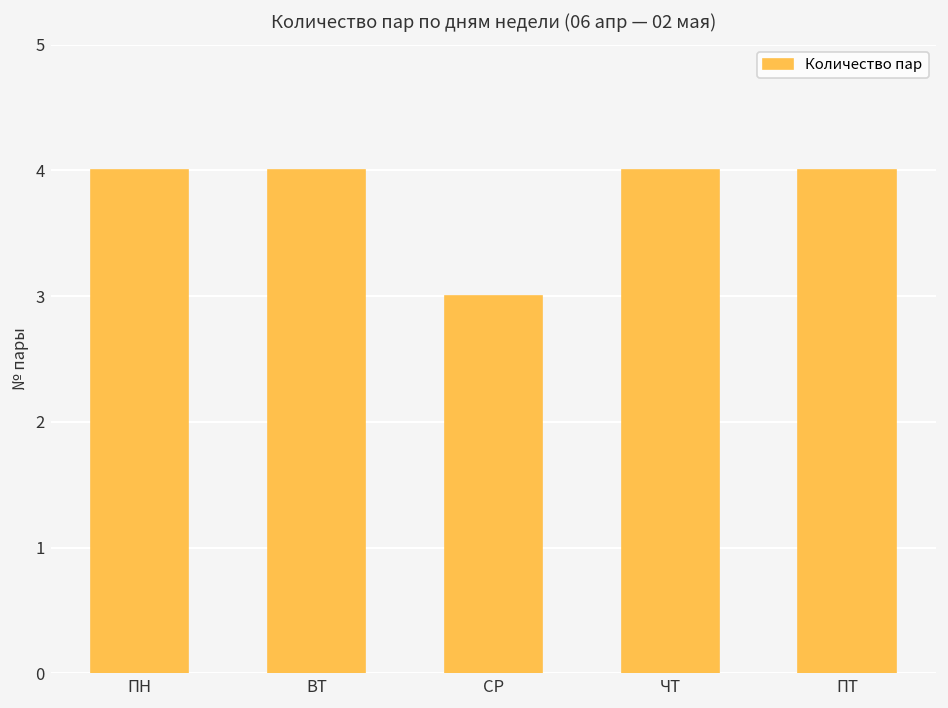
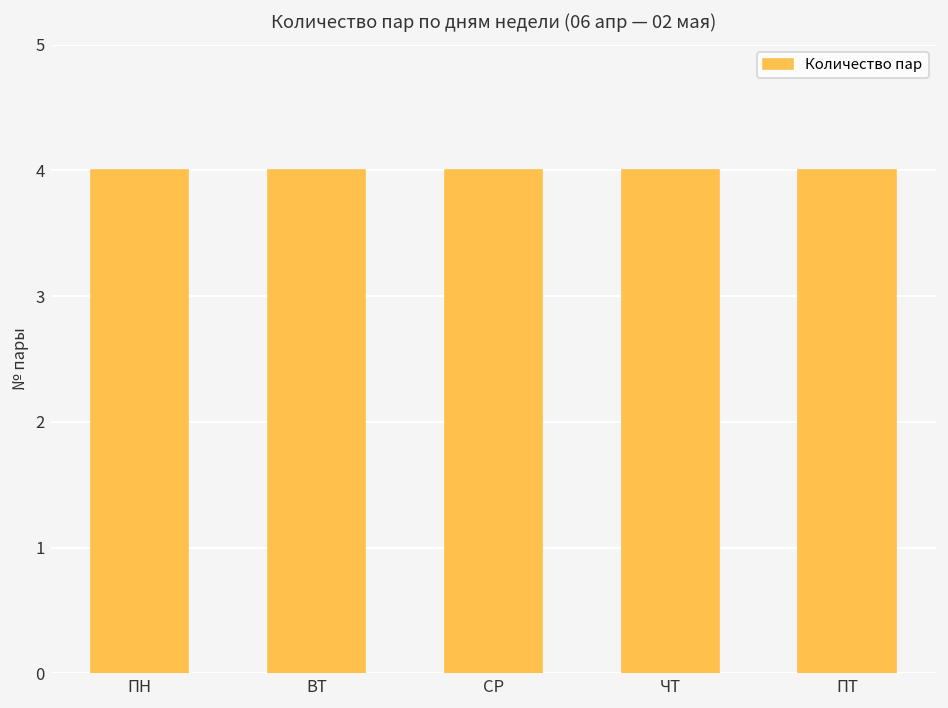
  {
    "ПН": 4,
    "ВТ": 4,
-   "СР": 3,
+   "СР": 4,
    "ЧТ": 4,
    "ПТ": 4
  }
